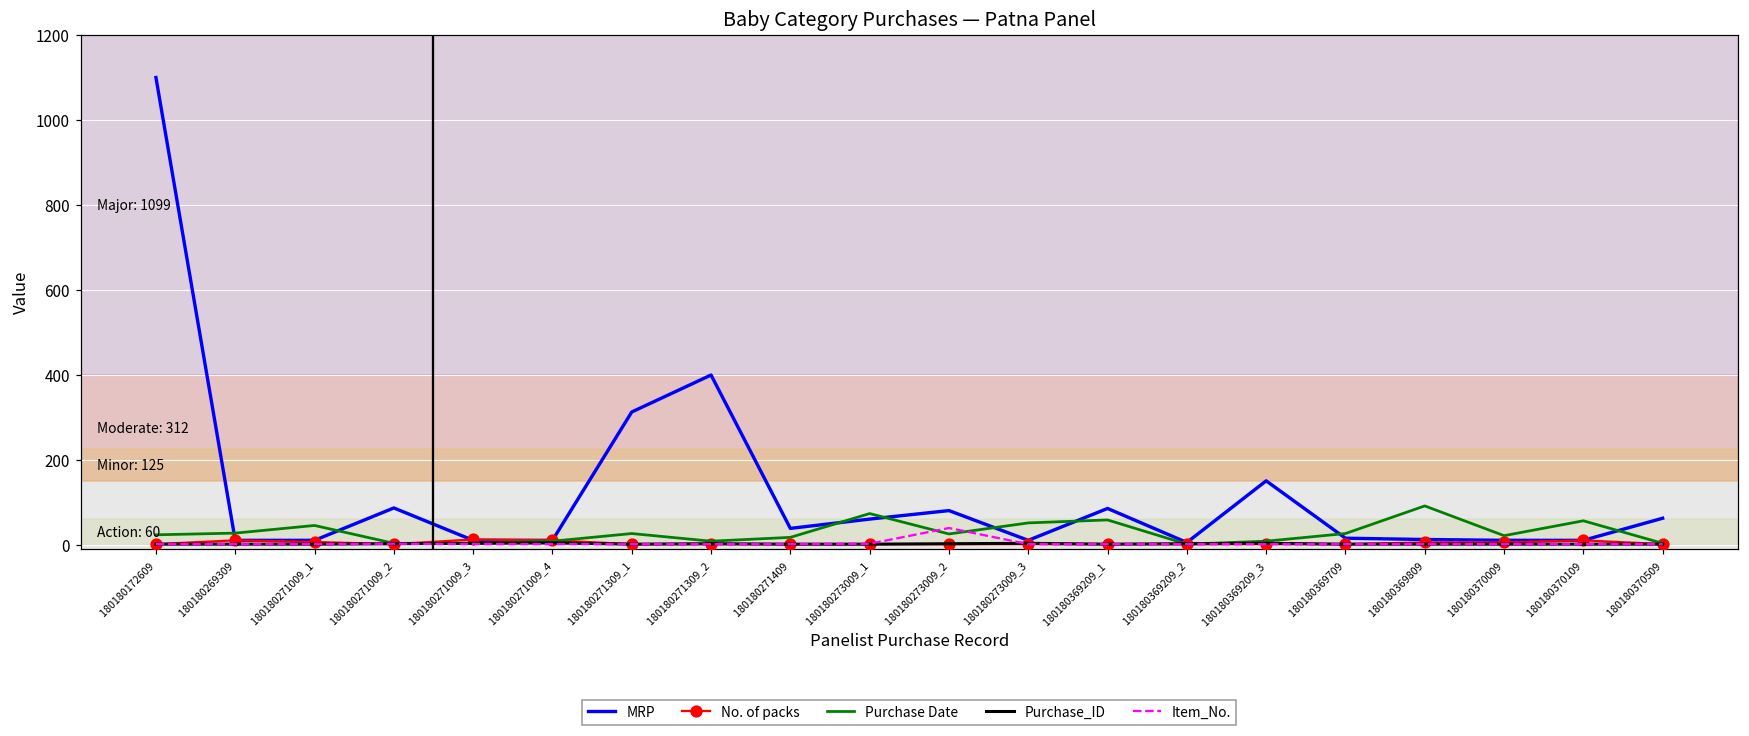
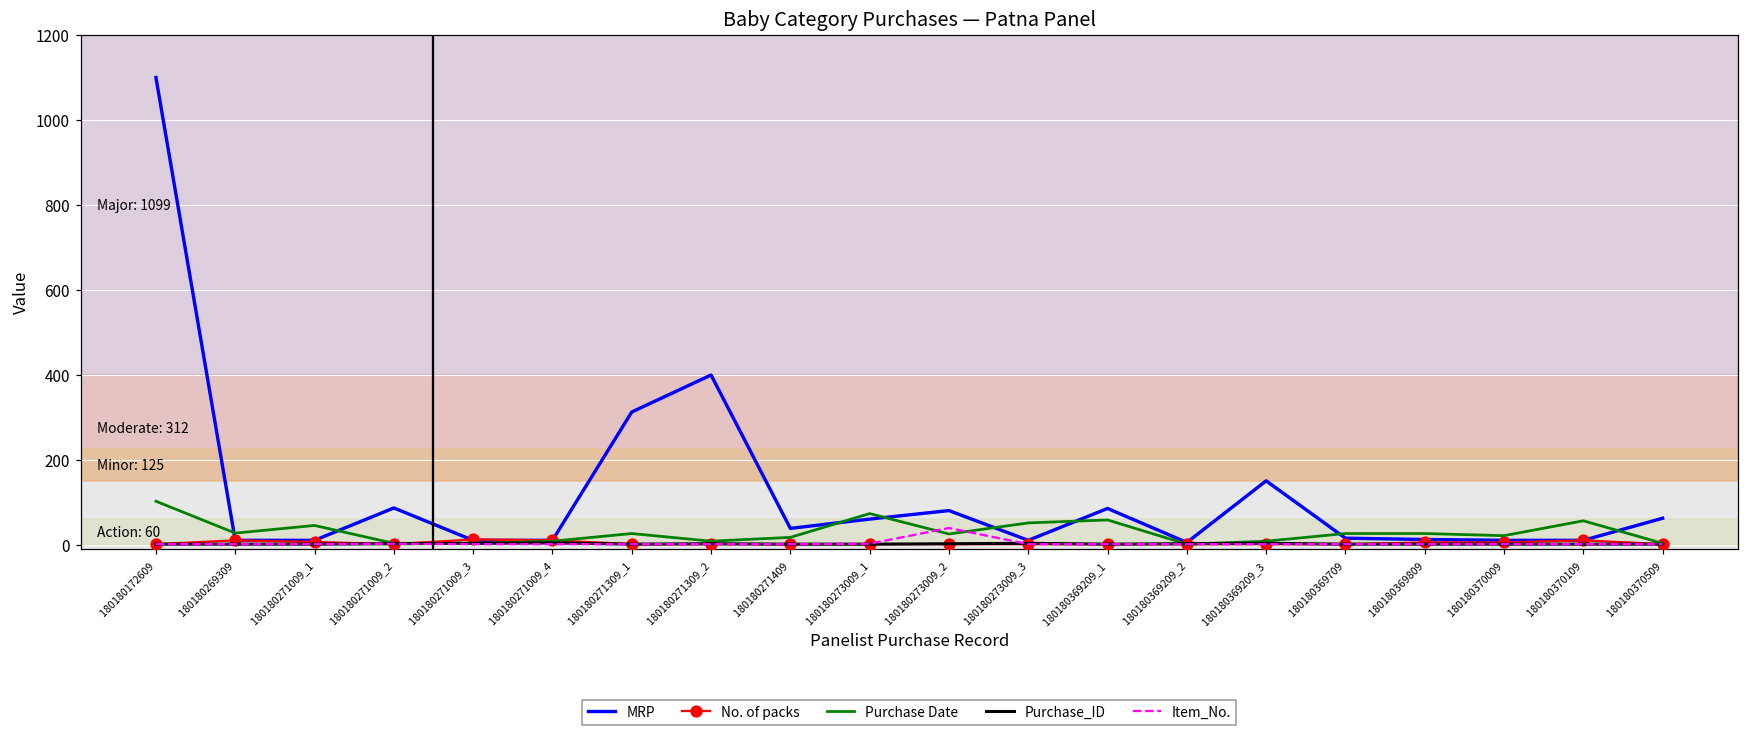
  {
    "MRP": {
      "180180172609": 1100,
      "180180271009_2": 90,
      "180180271309_1": 310,
      "180180271309_2": 400,
      "180180271409": 40,
      "180180273009_1": 60,
      "180180273009_2": 80,
      "180180273009_3": 10,
      "180180369209_1": 90,
      "180180369209_3": 150,
      "180180369709": 20,
      "180180369809": 10,
      "180180370509": 60
    },
    "Purchase Date": {
-     "180180172609": 20,
+     "180180172609": 100,
      "180180269309": 30,
      "180180271009_1": 50,
      "180180271309_1": 30,
      "180180271409": 20,
      "180180273009_1": 70,
      "180180273009_2": 30,
      "180180273009_3": 50,
      "180180369209_1": 60,
      "180180369709": 30,
-     "180180369809": 90,
+     "180180369809": 30,
      "180180370009": 20,
      "180180370109": 60
    },
    "Item_No.": {
      "180180273009_2": 40
    }
  }
